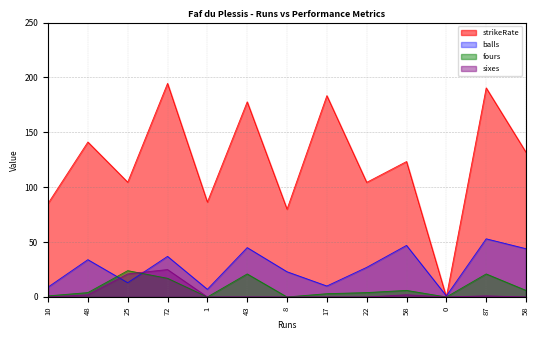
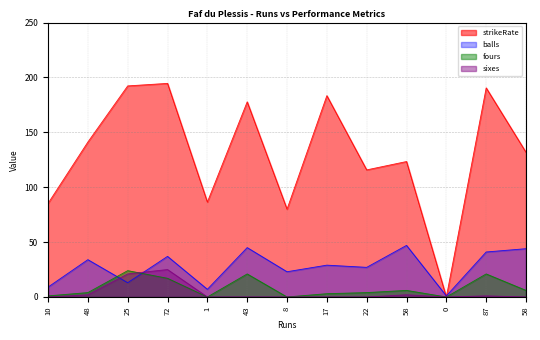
  {
    "strikeRate": {
      "10": 85,
      "48": 141,
-     "25": 105,
+     "25": 192,
      "72": 195,
      "1": 86,
      "43": 178,
      "8": 80,
      "17": 183,
-     "22": 104,
+     "22": 116,
      "87": 191
    },
    "balls": {
      "10": 9,
      "48": 34,
      "25": 13,
      "72": 37,
      "1": 7,
      "43": 45,
      "8": 23,
-     "17": 10,
+     "17": 29,
      "22": 27,
-     "87": 53
+     "87": 41
    },
    "fours": {
      "25": 24,
      "72": 17,
      "43": 21,
      "17": 3,
      "22": 4,
      "87": 21
    },
    "sixes": {
      "25": 21,
      "72": 25,
      "43": 0,
      "17": 0,
      "22": 0,
      "87": 1
    }
  }
